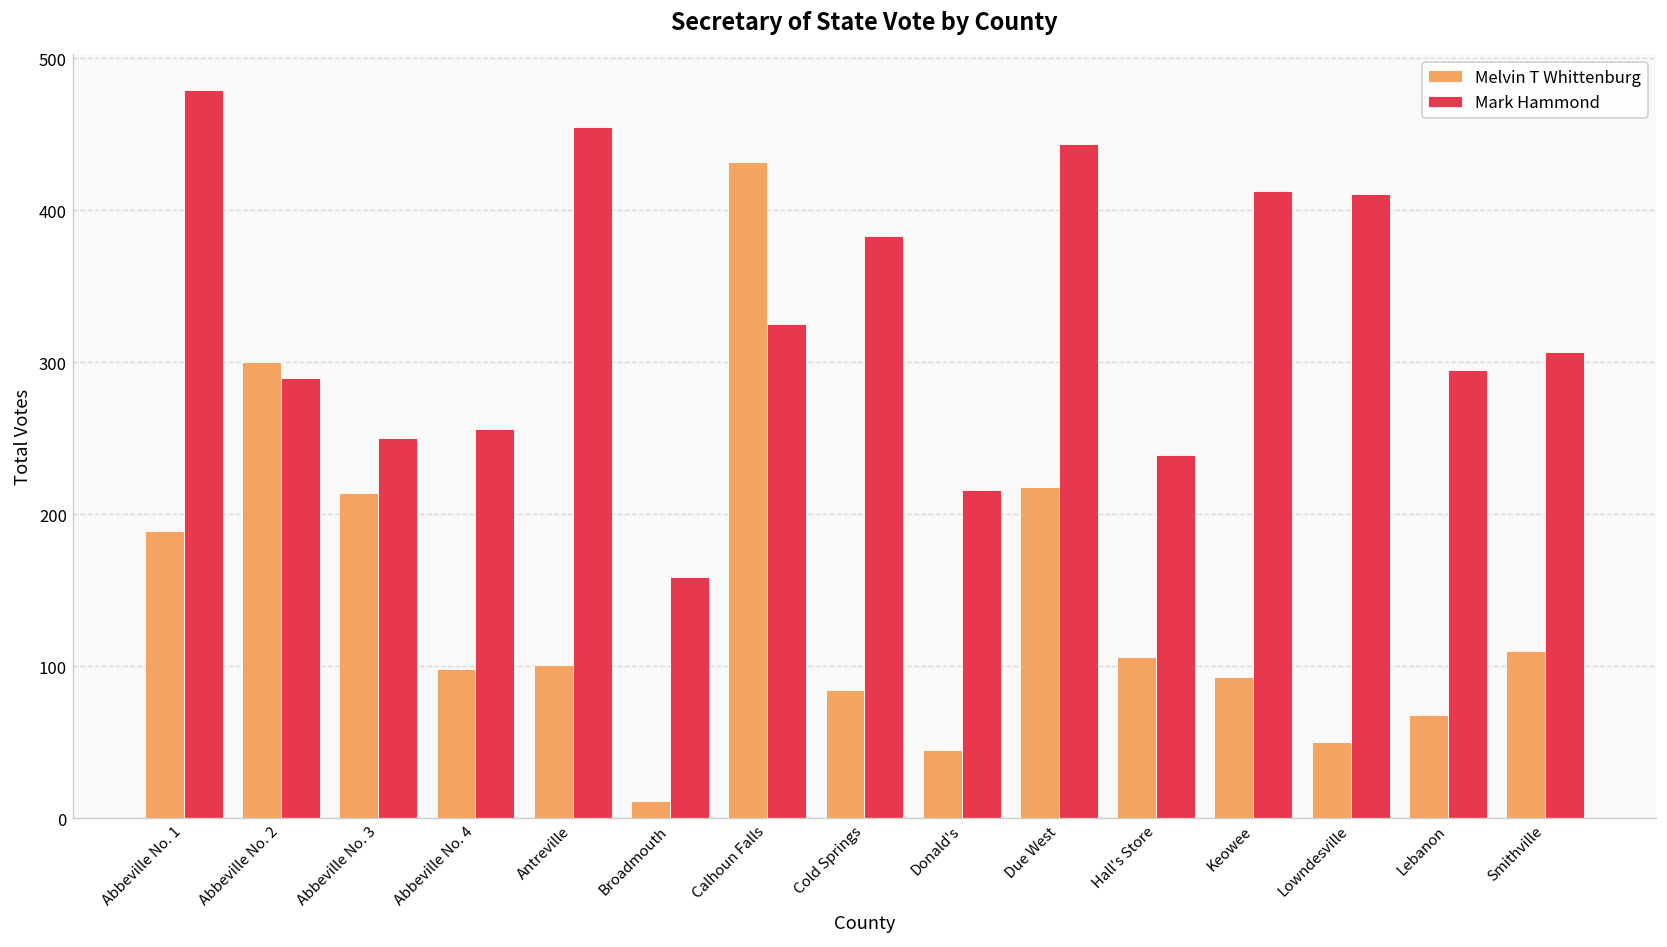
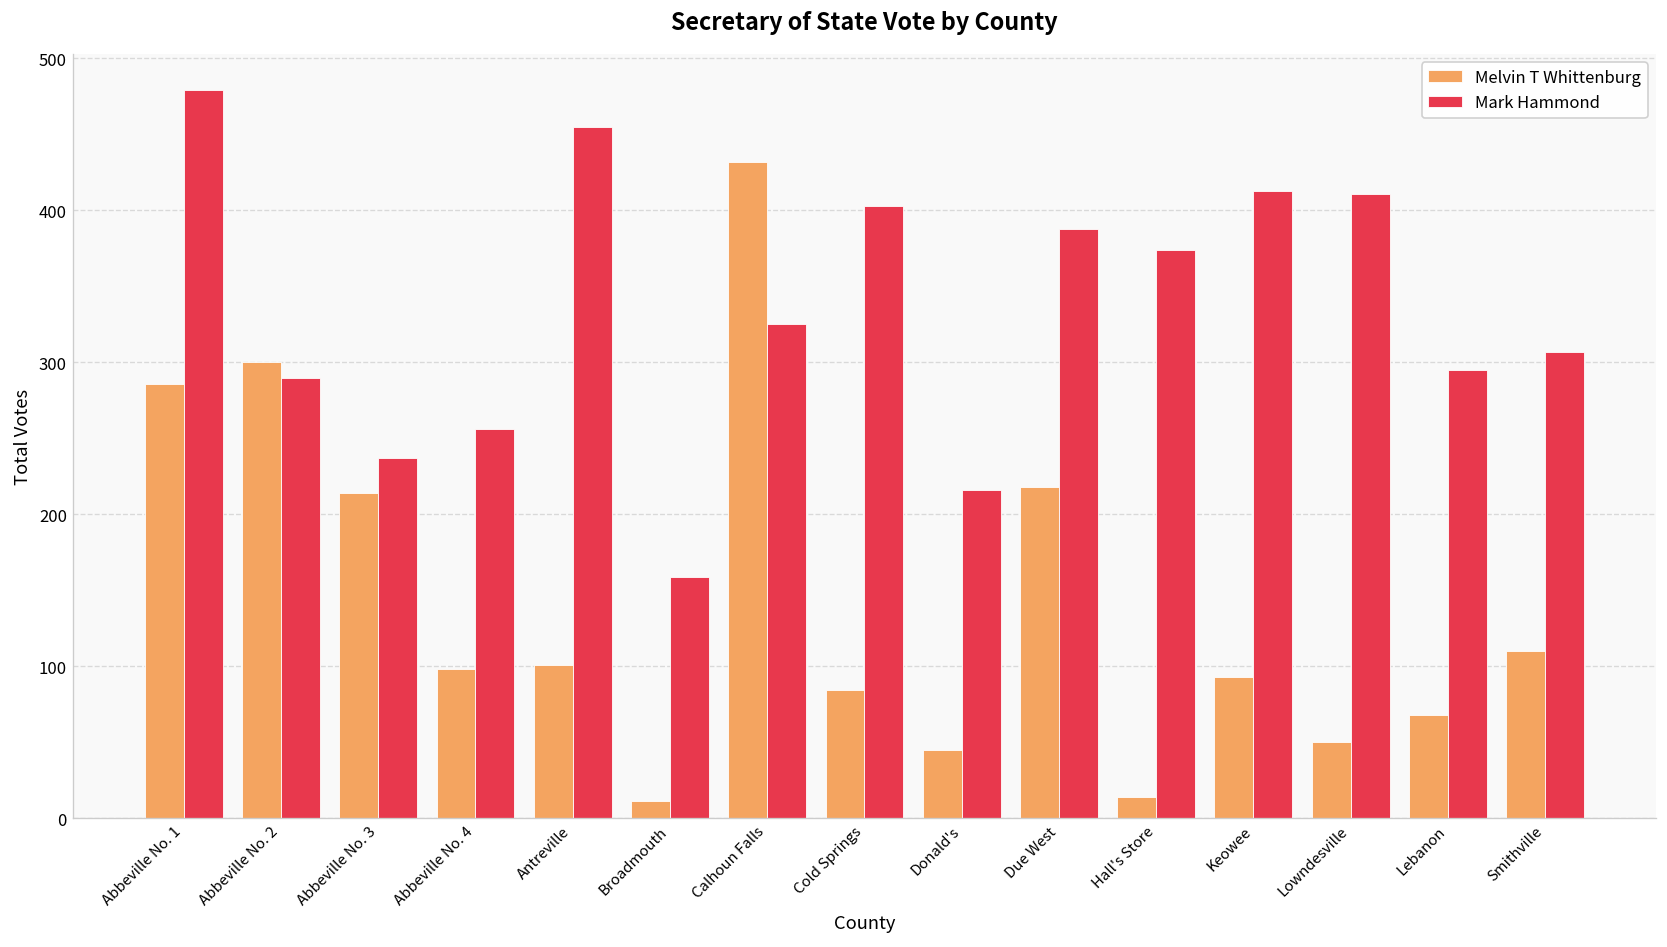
  {
    "Melvin T Whittenburg": {
-     "Abbeville No. 1": 189,
+     "Abbeville No. 1": 286,
      "Abbeville No. 2": 300,
      "Abbeville No. 3": 214,
      "Abbeville No. 4": 98,
      "Antreville": 101,
      "Broadmouth": 11,
      "Calhoun Falls": 432,
      "Cold Springs": 84,
      "Donald's": 45,
      "Due West": 218,
-     "Hall's Store": 106,
+     "Hall's Store": 14,
      "Keowee": 93,
      "Lowndesville": 50,
      "Lebanon": 68,
      "Smithville": 110
    },
    "Mark Hammond": {
      "Abbeville No. 1": 479,
      "Abbeville No. 2": 290,
-     "Abbeville No. 3": 250,
+     "Abbeville No. 3": 237,
      "Abbeville No. 4": 256,
      "Antreville": 455,
      "Broadmouth": 159,
      "Calhoun Falls": 325,
-     "Cold Springs": 383,
+     "Cold Springs": 403,
      "Donald's": 216,
-     "Due West": 444,
-     "Hall's Store": 239,
+     "Due West": 388,
+     "Hall's Store": 374,
      "Keowee": 413,
      "Lowndesville": 411,
      "Lebanon": 295,
      "Smithville": 307
    }
  }
